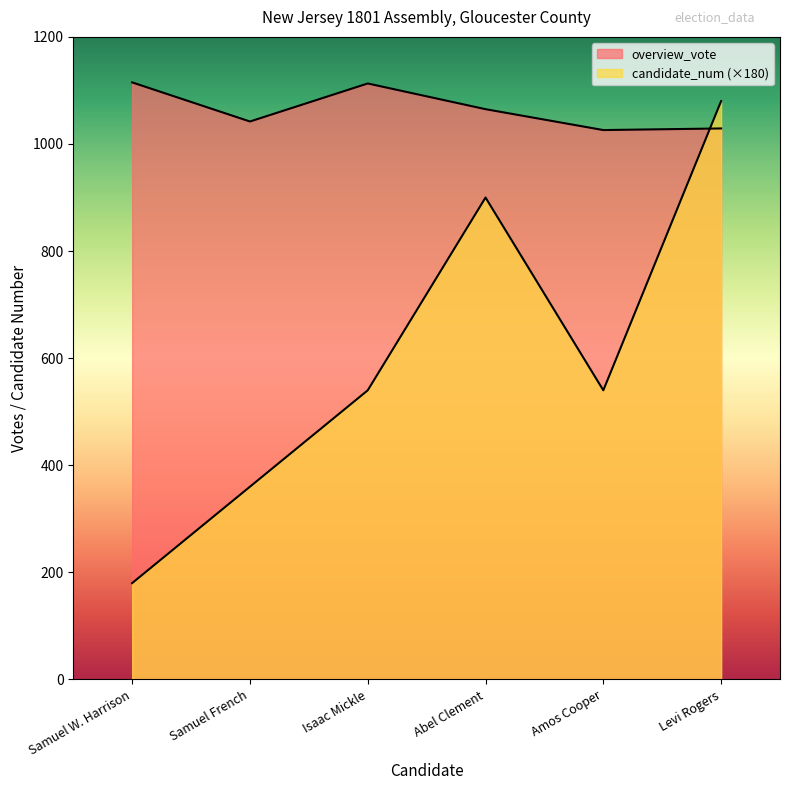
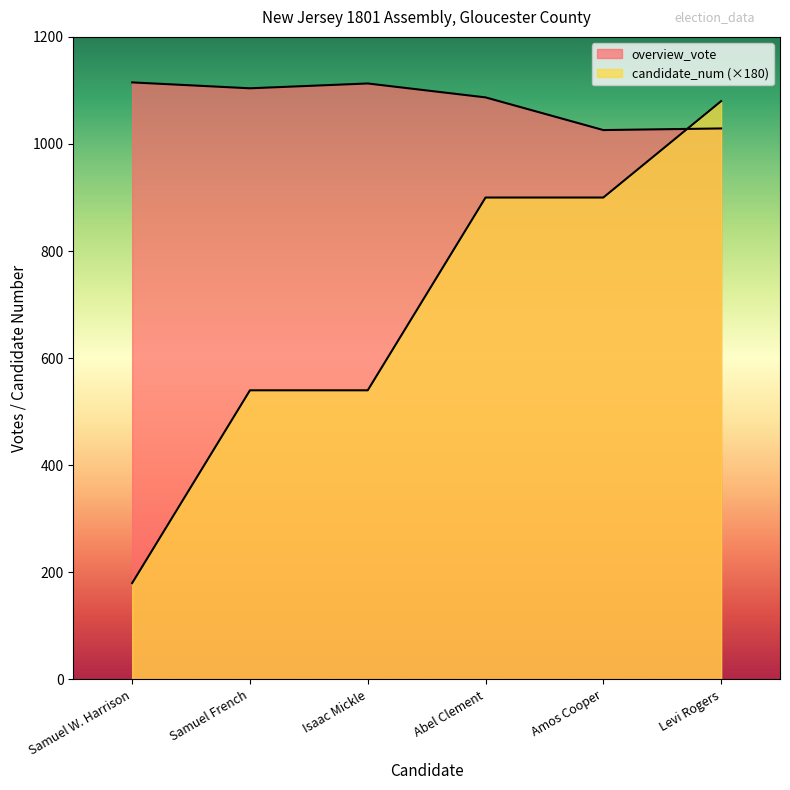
  {
    "overview_vote": {
      "Samuel W. Harrison": 1120,
-     "Samuel French": 1040,
+     "Samuel French": 1100,
      "Isaac Mickle": 1110,
-     "Abel Clement": 1070,
+     "Abel Clement": 1090,
      "Amos Cooper": 1030,
      "Levi Rogers": 1030
    },
    "candidate_num (×180)": {
      "Samuel W. Harrison": 180,
-     "Samuel French": 360,
+     "Samuel French": 540,
      "Isaac Mickle": 540,
      "Abel Clement": 900,
-     "Amos Cooper": 540,
+     "Amos Cooper": 900,
      "Levi Rogers": 1080
    }
  }
